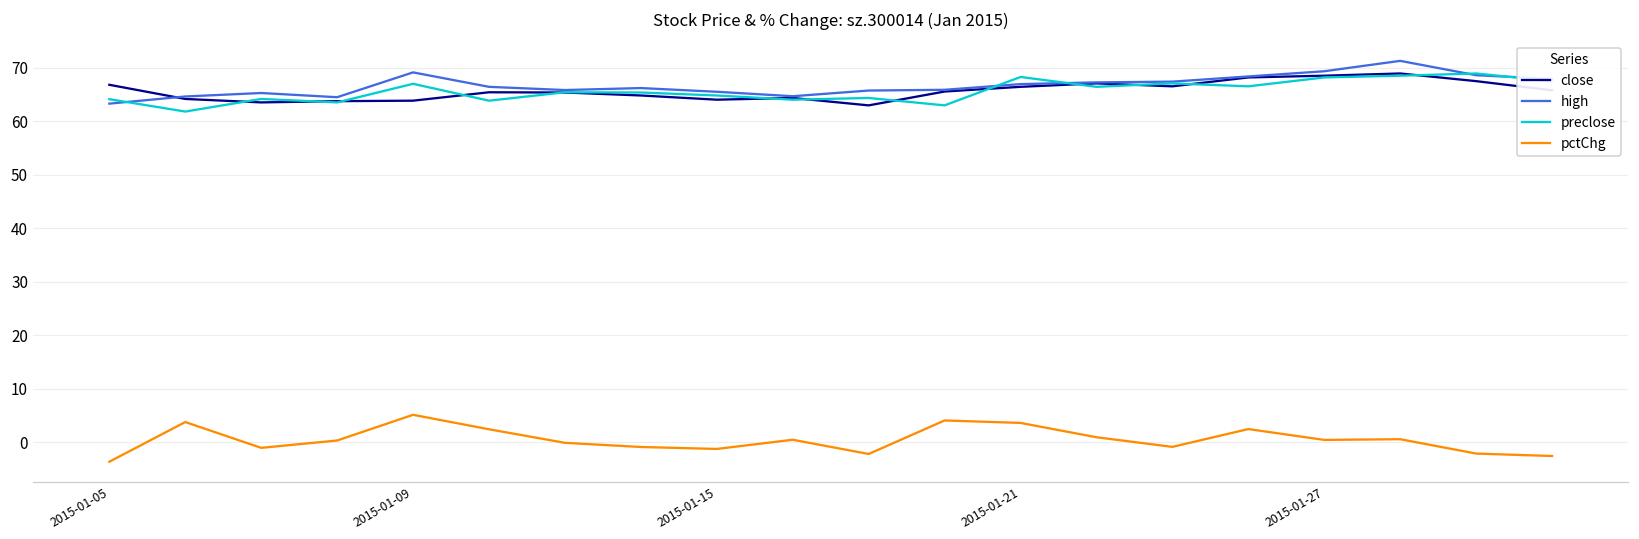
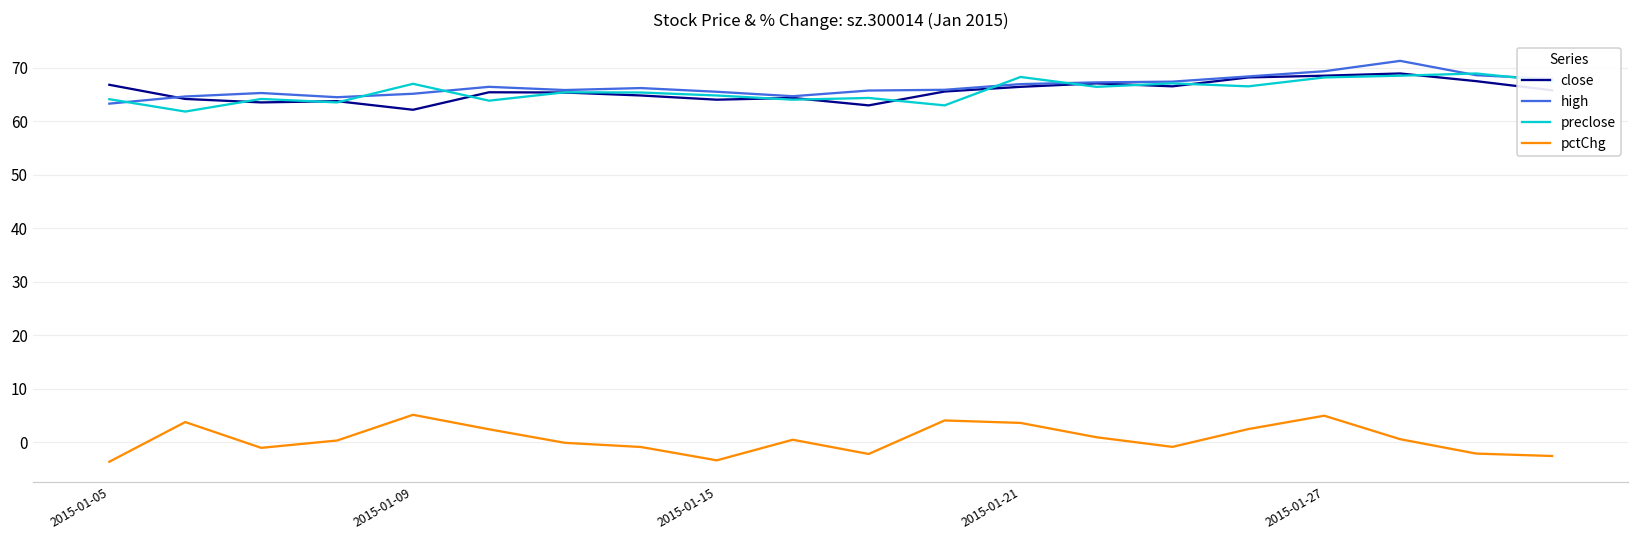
  {
    "close": {
      "2015-01-05": 67,
-     "2015-01-09": 64,
+     "2015-01-09": 62,
      "2015-01-15": 64
    },
    "high": {
      "2015-01-05": 63,
-     "2015-01-09": 69,
+     "2015-01-09": 65,
      "2015-01-15": 66,
      "2015-01-27": 69
    },
    "preclose": {
      "2015-01-05": 64,
      "2015-01-09": 67,
      "2015-01-15": 65,
      "2015-01-21": 68
    },
    "pctChg": {
      "2015-01-05": -4,
      "2015-01-09": 5,
-     "2015-01-15": -1,
+     "2015-01-15": -3,
      "2015-01-21": 4,
-     "2015-01-27": 0
+     "2015-01-27": 5
    }
  }
